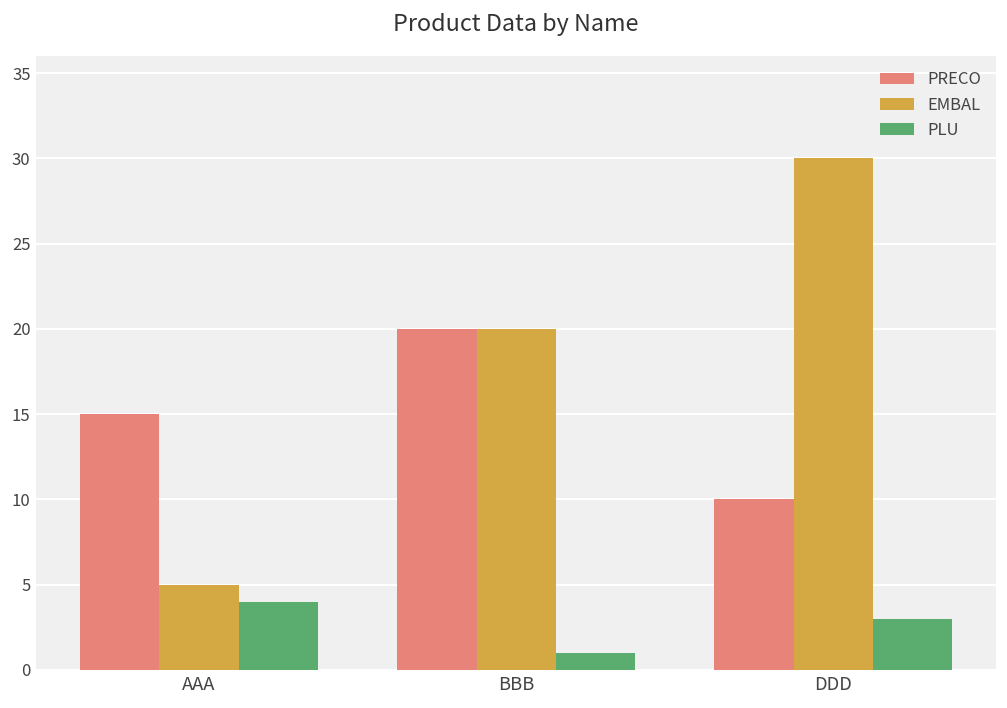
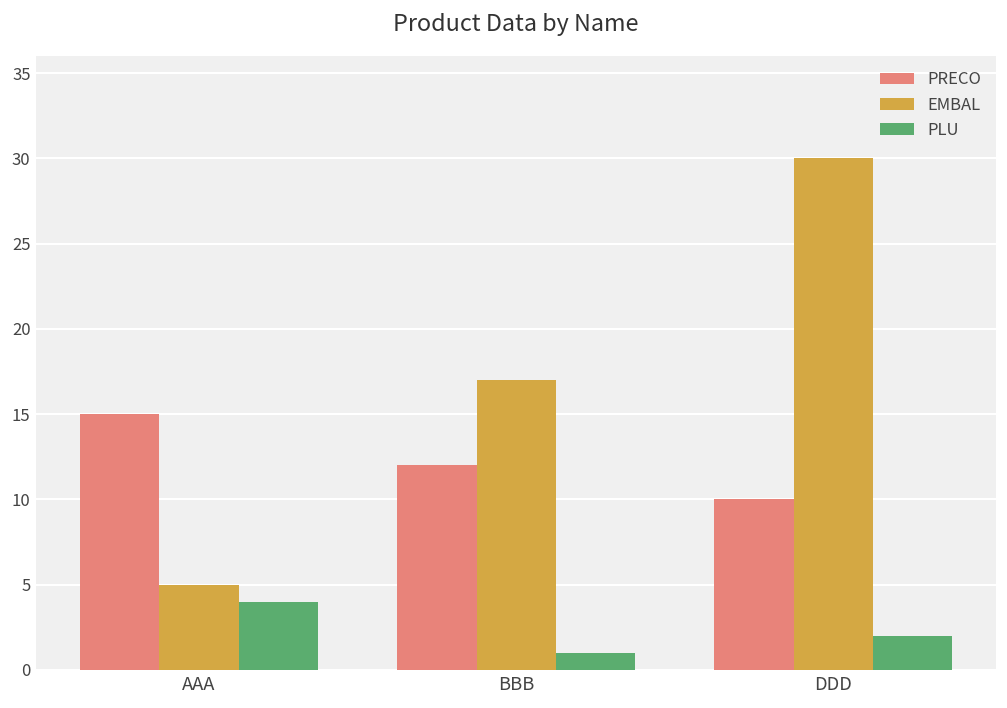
  {
    "PRECO": {
      "AAA": 15,
-     "BBB": 20,
+     "BBB": 12,
      "DDD": 10
    },
    "EMBAL": {
      "AAA": 5,
-     "BBB": 20,
+     "BBB": 17,
      "DDD": 30
    },
    "PLU": {
      "AAA": 4,
      "BBB": 1,
-     "DDD": 3
+     "DDD": 2
    }
  }
